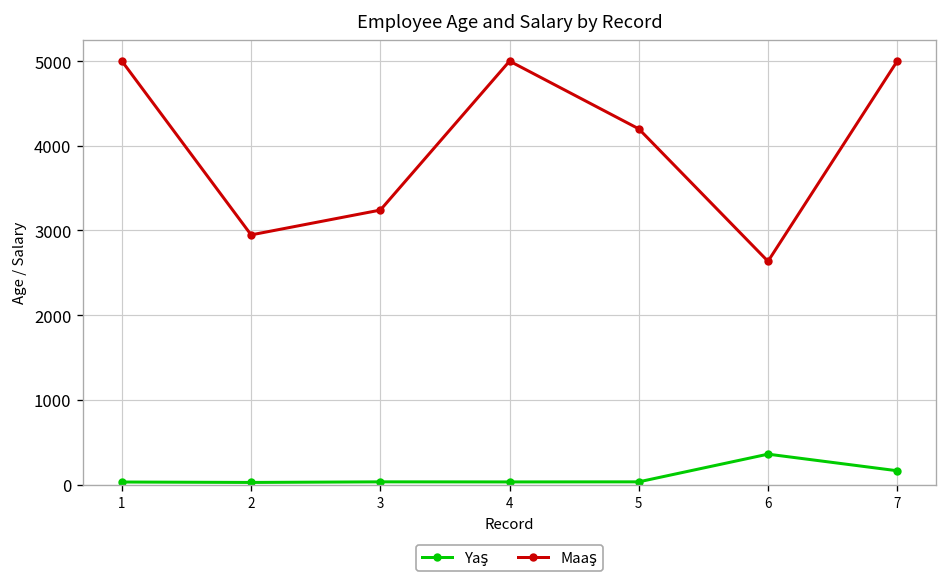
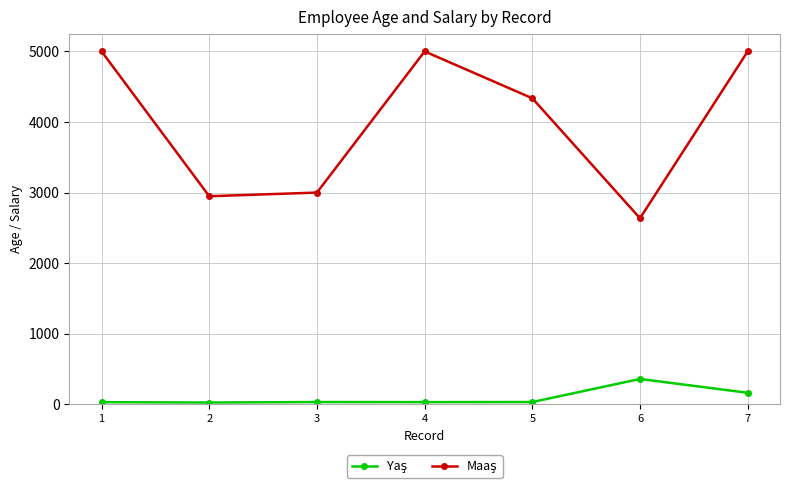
  {
    "Yaş": {
      "1": 0,
      "2": 0,
      "3": 0,
      "4": 0,
      "5": 0,
      "6": 400,
      "7": 200
    },
    "Maaş": {
      "1": 5000,
      "2": 2900,
-     "3": 3200,
+     "3": 3000,
      "4": 5000,
-     "5": 4200,
+     "5": 4300,
      "6": 2600,
      "7": 5000
    }
  }
